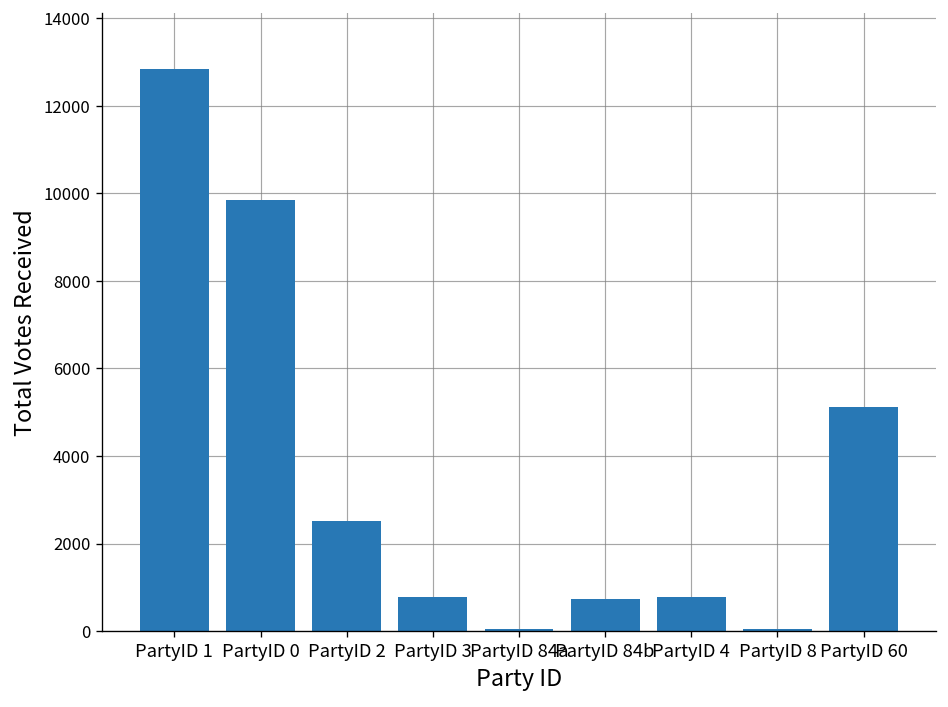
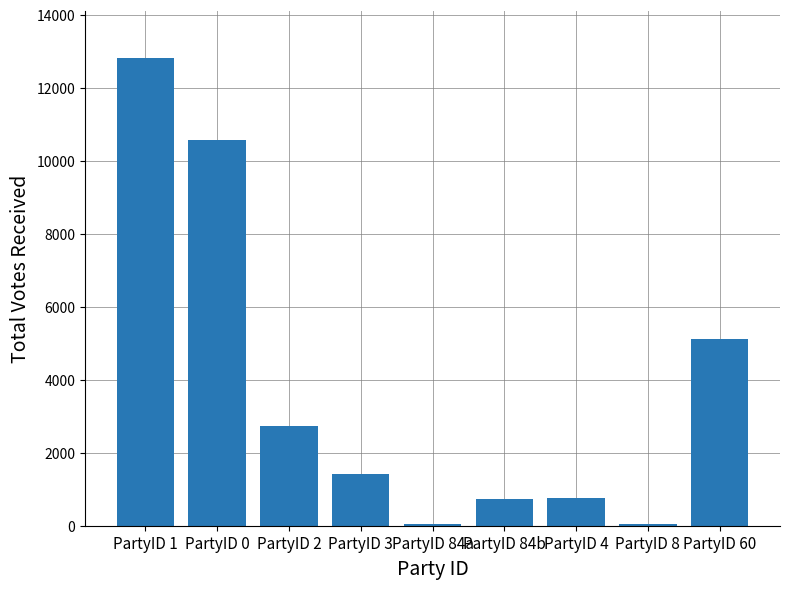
  {
    "PartyID 1": 12800,
-   "PartyID 0": 9800,
-   "PartyID 2": 2500,
-   "PartyID 3": 800,
+   "PartyID 0": 10600,
+   "PartyID 2": 2700,
+   "PartyID 3": 1400,
    "PartyID 84b": 700,
    "PartyID 4": 800,
    "PartyID 60": 5100
  }
